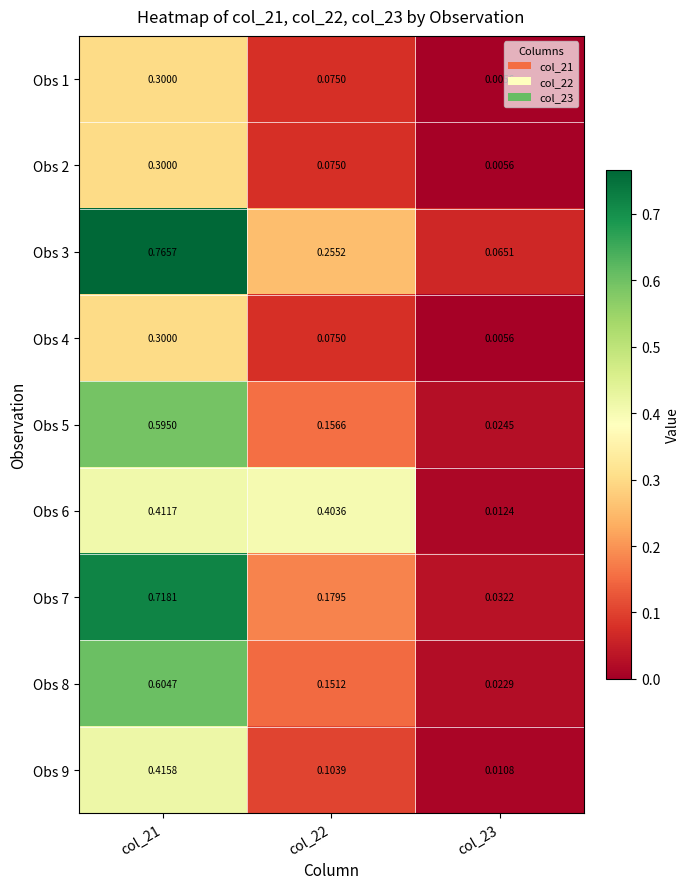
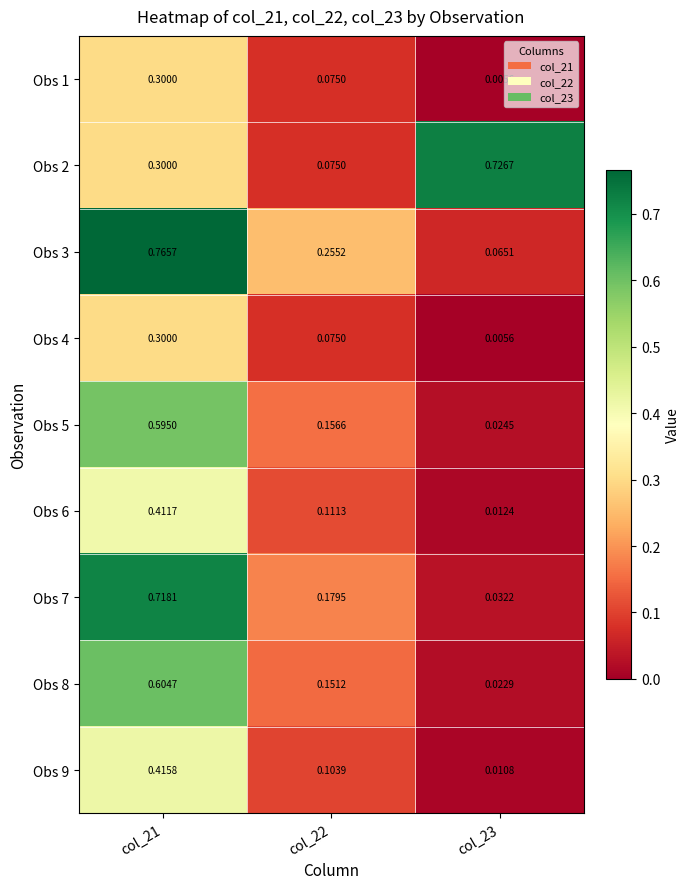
  {
    "Obs 1": {
      "col_21": 0.3000,
      "col_22": 0.0750
    },
    "Obs 2": {
      "col_21": 0.3000,
      "col_22": 0.0750,
-     "col_23": 0.0056
+     "col_23": 0.7267
    },
    "Obs 3": {
      "col_21": 0.7657,
      "col_22": 0.2552,
      "col_23": 0.0651
    },
    "Obs 4": {
      "col_21": 0.3000,
      "col_22": 0.0750,
      "col_23": 0.0056
    },
    "Obs 5": {
      "col_21": 0.5950,
      "col_22": 0.1566,
      "col_23": 0.0245
    },
    "Obs 6": {
      "col_21": 0.4117,
-     "col_22": 0.4036,
+     "col_22": 0.1113,
      "col_23": 0.0124
    },
    "Obs 7": {
      "col_21": 0.7181,
      "col_22": 0.1795,
      "col_23": 0.0322
    },
    "Obs 8": {
      "col_21": 0.6047,
      "col_22": 0.1512,
      "col_23": 0.0229
    },
    "Obs 9": {
      "col_21": 0.4158,
      "col_22": 0.1039,
      "col_23": 0.0108
    }
  }
